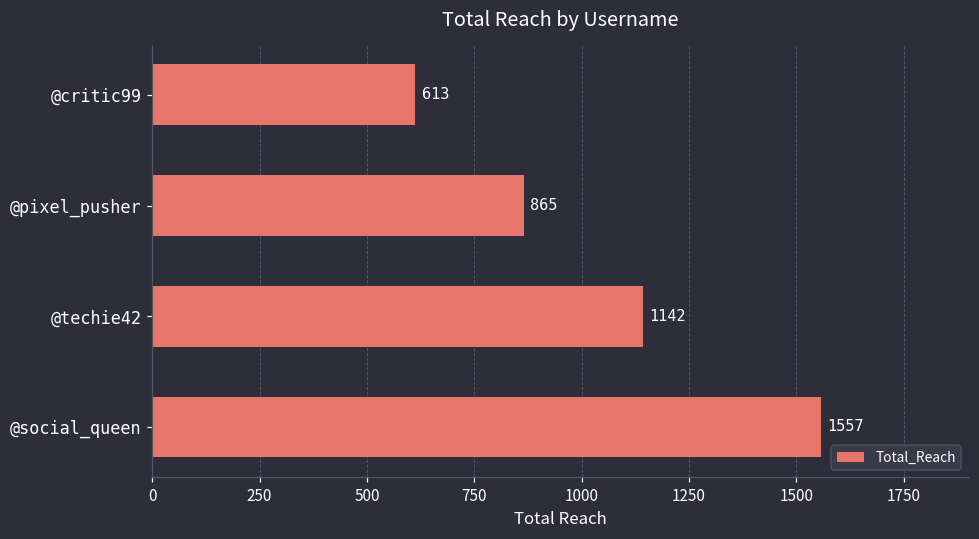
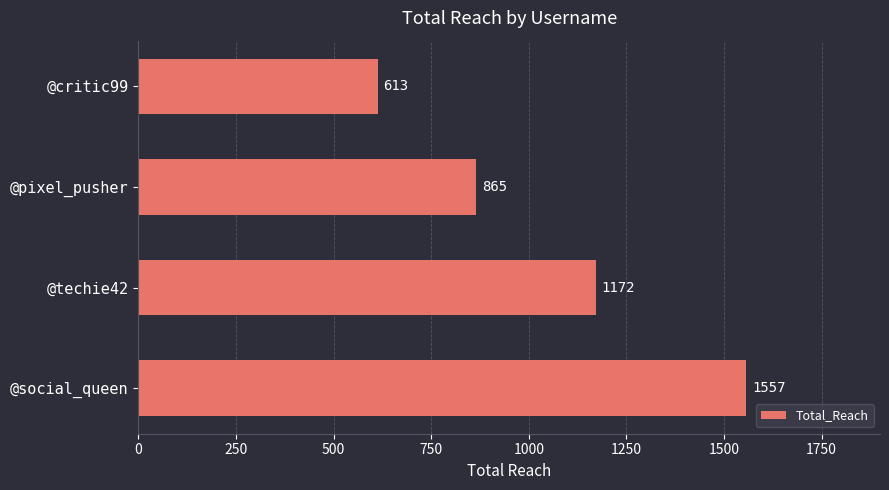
  {
    "@critic99": 613,
    "@pixel_pusher": 865,
-   "@techie42": 1142,
+   "@techie42": 1172,
    "@social_queen": 1557
  }
